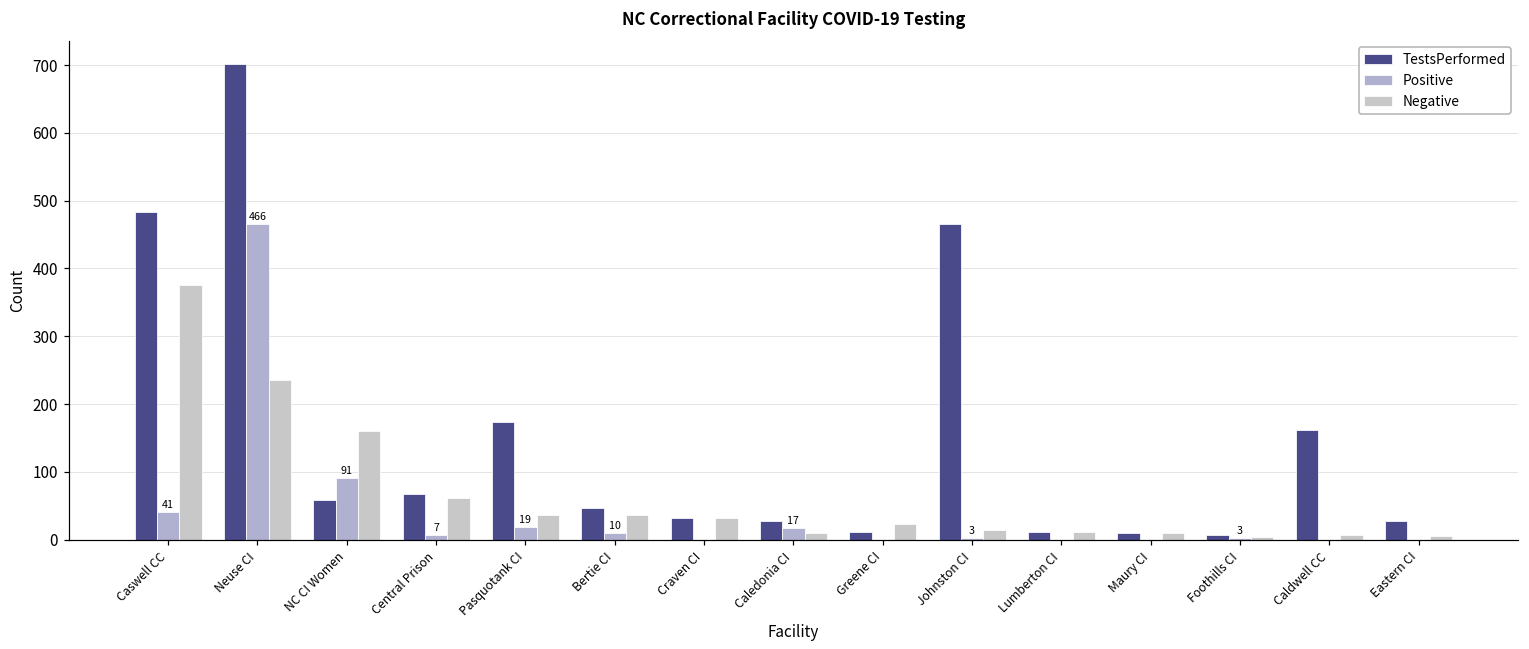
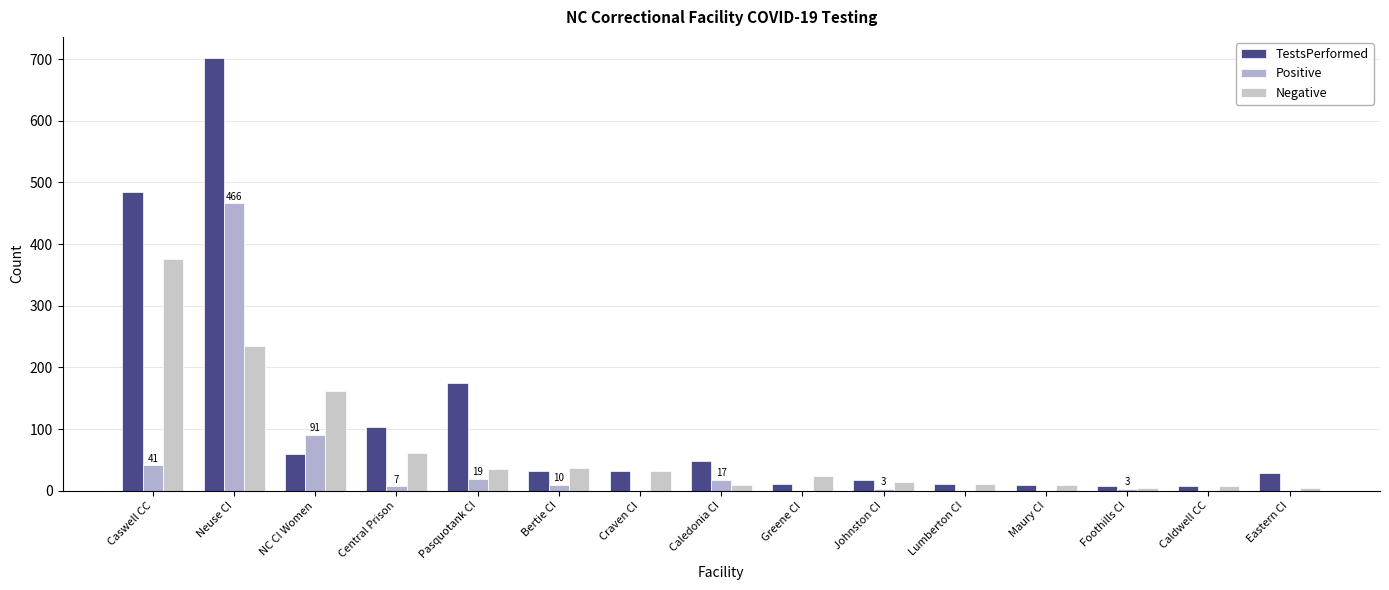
  {
    "TestsPerformed": {
      "Caswell CC": 480,
      "Neuse CI": 700,
      "NC CI Women": 60,
-     "Central Prison": 70,
+     "Central Prison": 100,
      "Pasquotank CI": 170,
-     "Bertie CI": 50,
+     "Bertie CI": 30,
      "Craven CI": 30,
-     "Caledonia CI": 30,
+     "Caledonia CI": 50,
      "Greene CI": 10,
-     "Johnston CI": 470,
+     "Johnston CI": 20,
      "Lumberton CI": 10,
      "Maury CI": 10,
      "Foothills CI": 10,
-     "Caldwell CC": 160,
+     "Caldwell CC": 10,
      "Eastern CI": 30
    }
  }
